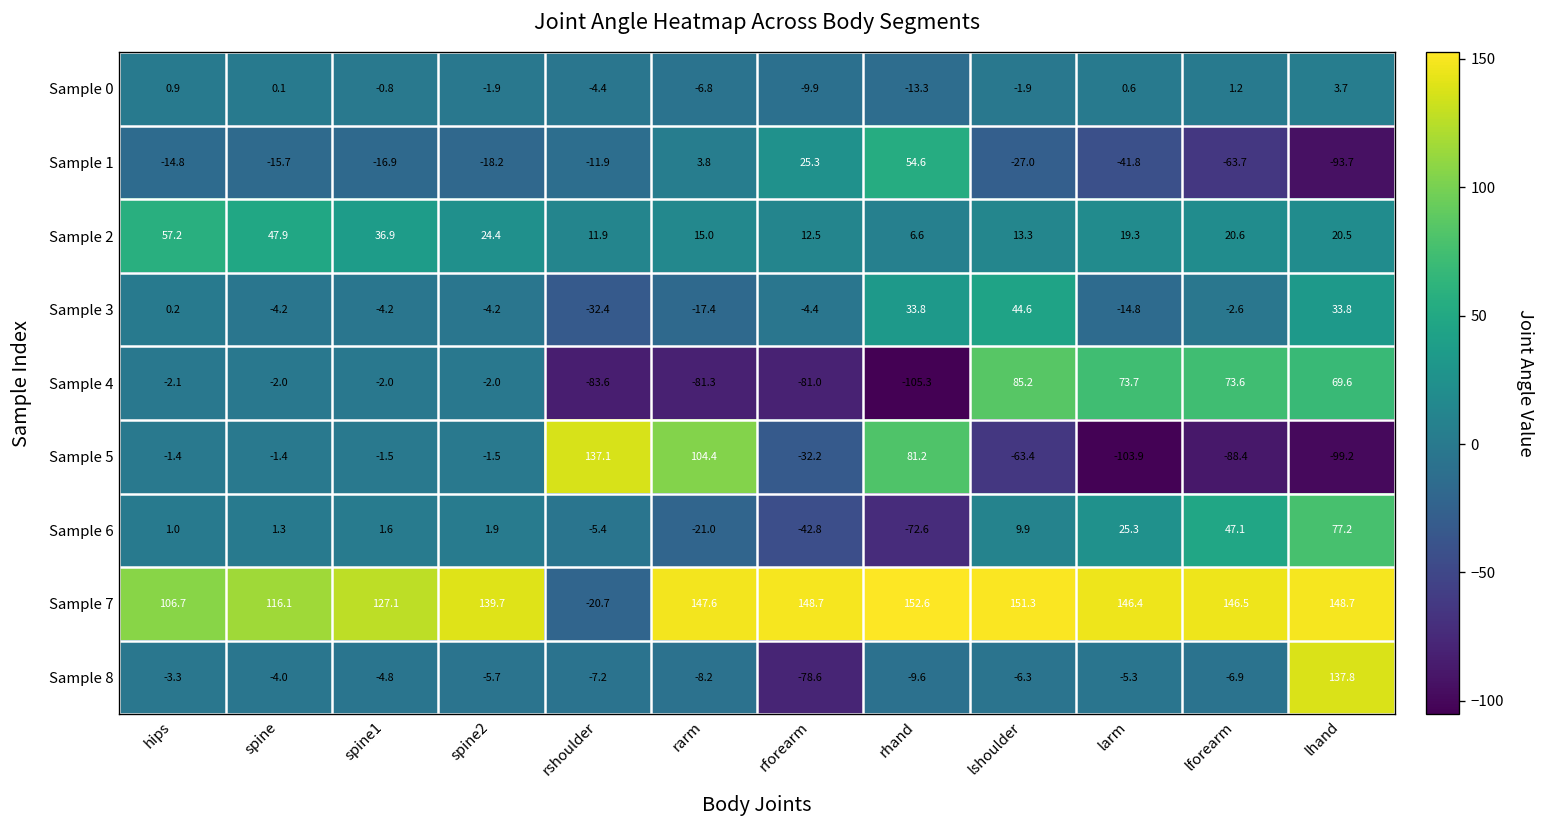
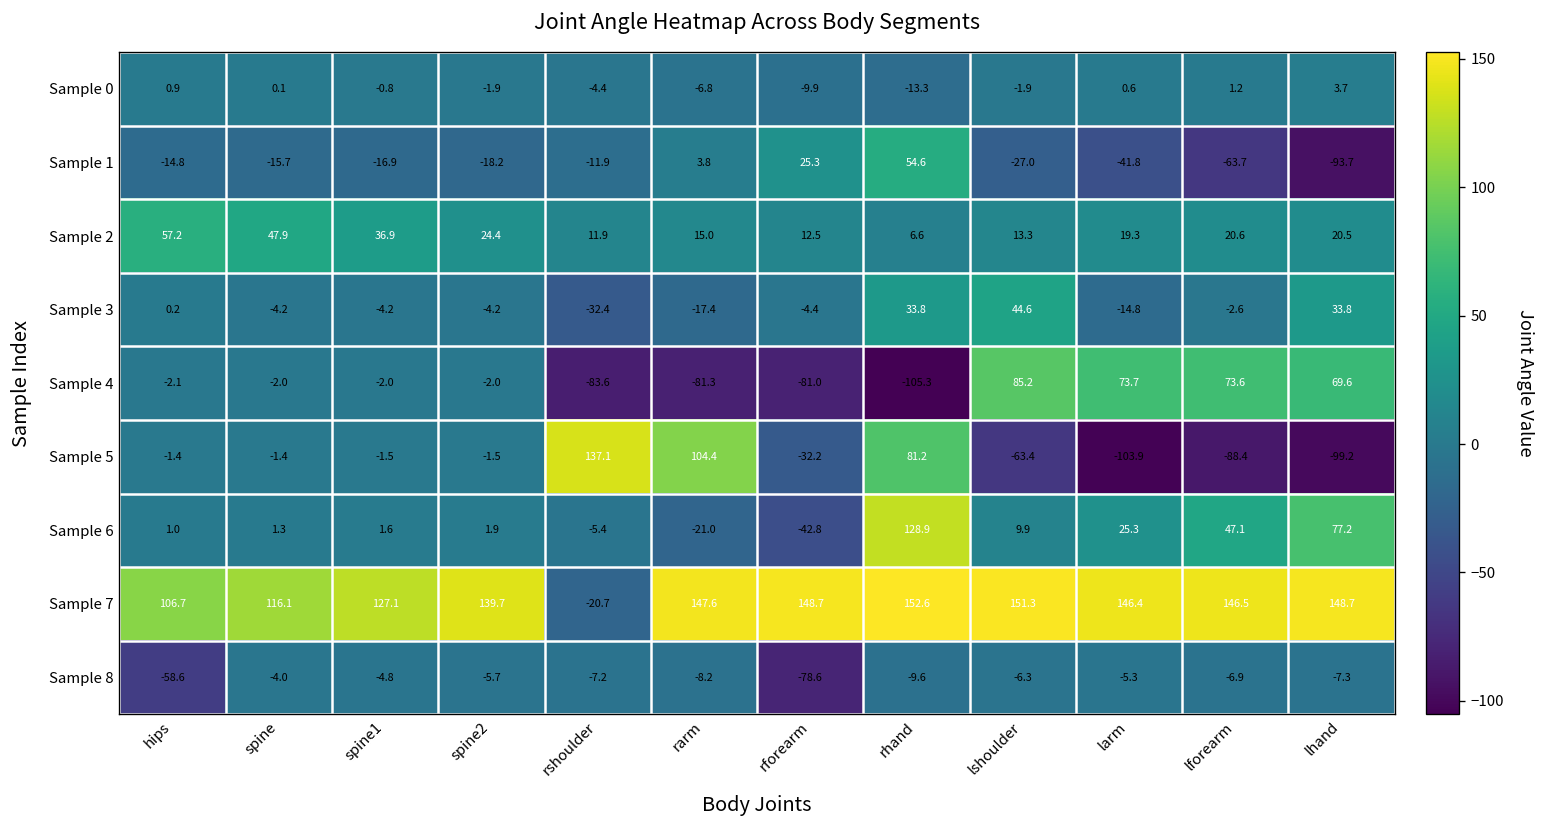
  {
    "Sample 0": {
      "hips": 0.9,
      "spine": 0.1,
      "spine1": -0.8,
      "spine2": -1.9,
      "rshoulder": -4.4,
      "rarm": -6.8,
      "rforearm": -9.9,
      "rhand": -13.3,
      "lshoulder": -1.9,
      "larm": 0.6,
      "lforearm": 1.2,
      "lhand": 3.7
    },
    "Sample 1": {
      "hips": -14.8,
      "spine": -15.7,
      "spine1": -16.9,
      "spine2": -18.2,
      "rshoulder": -11.9,
      "rarm": 3.8,
      "rforearm": 25.3,
      "rhand": 54.6,
      "lshoulder": -27.0,
      "larm": -41.8,
      "lforearm": -63.7,
      "lhand": -93.7
    },
    "Sample 2": {
      "hips": 57.2,
      "spine": 47.9,
      "spine1": 36.9,
      "spine2": 24.4,
      "rshoulder": 11.9,
      "rarm": 15.0,
      "rforearm": 12.5,
      "rhand": 6.6,
      "lshoulder": 13.3,
      "larm": 19.3,
      "lforearm": 20.6,
      "lhand": 20.5
    },
    "Sample 3": {
      "hips": 0.2,
      "spine": -4.2,
      "spine1": -4.2,
      "spine2": -4.2,
      "rshoulder": -32.4,
      "rarm": -17.4,
      "rforearm": -4.4,
      "rhand": 33.8,
      "lshoulder": 44.6,
      "larm": -14.8,
      "lforearm": -2.6,
      "lhand": 33.8
    },
    "Sample 4": {
      "hips": -2.1,
      "spine": -2.0,
      "spine1": -2.0,
      "spine2": -2.0,
      "rshoulder": -83.6,
      "rarm": -81.3,
      "rforearm": -81.0,
      "rhand": -105.3,
      "lshoulder": 85.2,
      "larm": 73.7,
      "lforearm": 73.6,
      "lhand": 69.6
    },
    "Sample 5": {
      "hips": -1.4,
      "spine": -1.4,
      "spine1": -1.5,
      "spine2": -1.5,
      "rshoulder": 137.1,
      "rarm": 104.4,
      "rforearm": -32.2,
      "rhand": 81.2,
      "lshoulder": -63.4,
      "larm": -103.9,
      "lforearm": -88.4,
      "lhand": -99.2
    },
    "Sample 6": {
      "hips": 1.0,
      "spine": 1.3,
      "spine1": 1.6,
      "spine2": 1.9,
      "rshoulder": -5.4,
      "rarm": -21.0,
      "rforearm": -42.8,
-     "rhand": -72.6,
+     "rhand": 128.9,
      "lshoulder": 9.9,
      "larm": 25.3,
      "lforearm": 47.1,
      "lhand": 77.2
    },
    "Sample 7": {
      "hips": 106.7,
      "spine": 116.1,
      "spine1": 127.1,
      "spine2": 139.7,
      "rshoulder": -20.7,
      "rarm": 147.6,
      "rforearm": 148.7,
      "rhand": 152.6,
      "lshoulder": 151.3,
      "larm": 146.4,
      "lforearm": 146.5,
      "lhand": 148.7
    },
    "Sample 8": {
-     "hips": -3.3,
+     "hips": -58.6,
      "spine": -4.0,
      "spine1": -4.8,
      "spine2": -5.7,
      "rshoulder": -7.2,
      "rarm": -8.2,
      "rforearm": -78.6,
      "rhand": -9.6,
      "lshoulder": -6.3,
      "larm": -5.3,
      "lforearm": -6.9,
-     "lhand": 137.8
+     "lhand": -7.3
    }
  }
